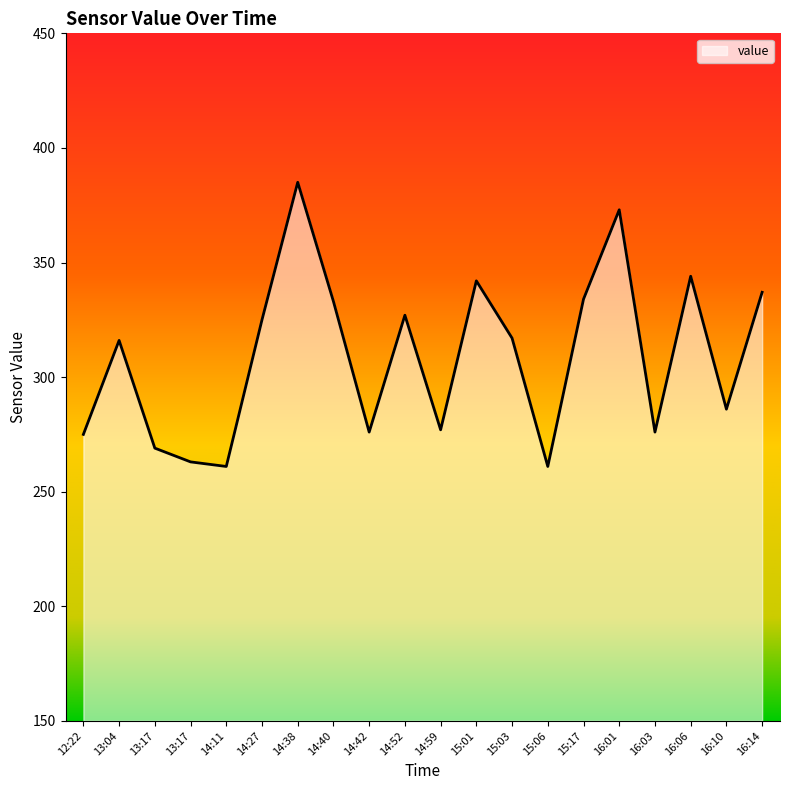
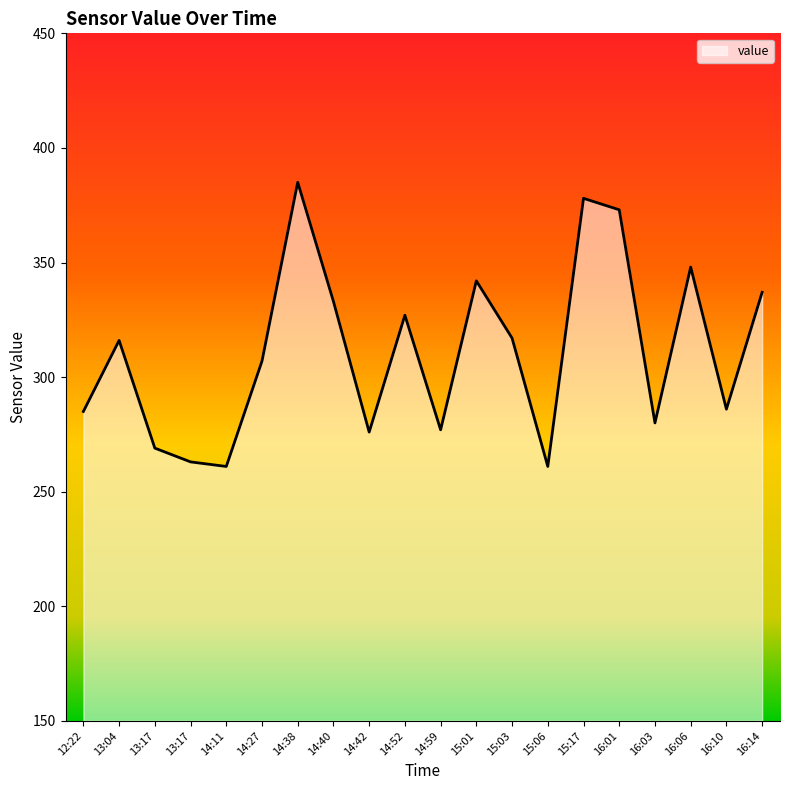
  {
-   "12:22": 275,
+   "12:22": 285,
    "13:04": 316,
    "14:11": 261,
-   "14:27": 325,
+   "14:27": 307,
    "14:38": 385,
    "14:40": 333,
    "14:42": 276,
    "14:52": 327,
    "14:59": 277,
    "15:01": 342,
    "15:03": 317,
    "15:06": 261,
-   "15:17": 334,
+   "15:17": 378,
    "16:01": 373,
-   "16:03": 276,
-   "16:06": 344,
+   "16:03": 280,
+   "16:06": 348,
    "16:10": 286,
    "16:14": 337
  }
